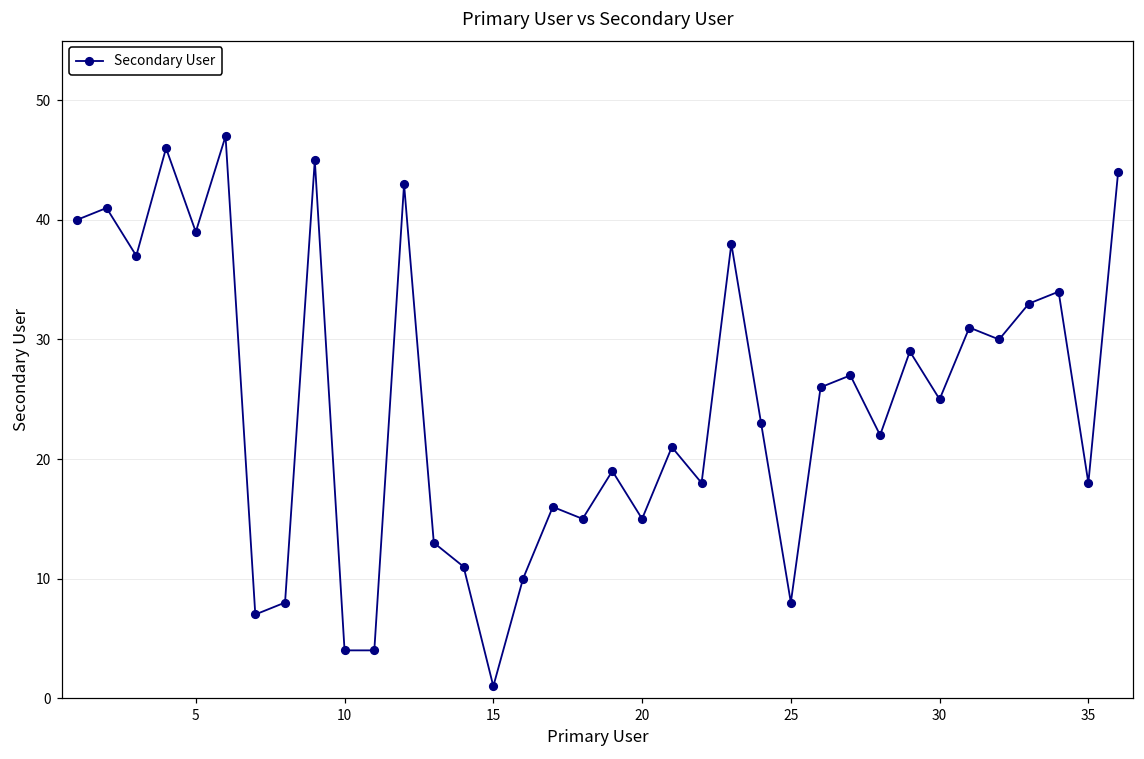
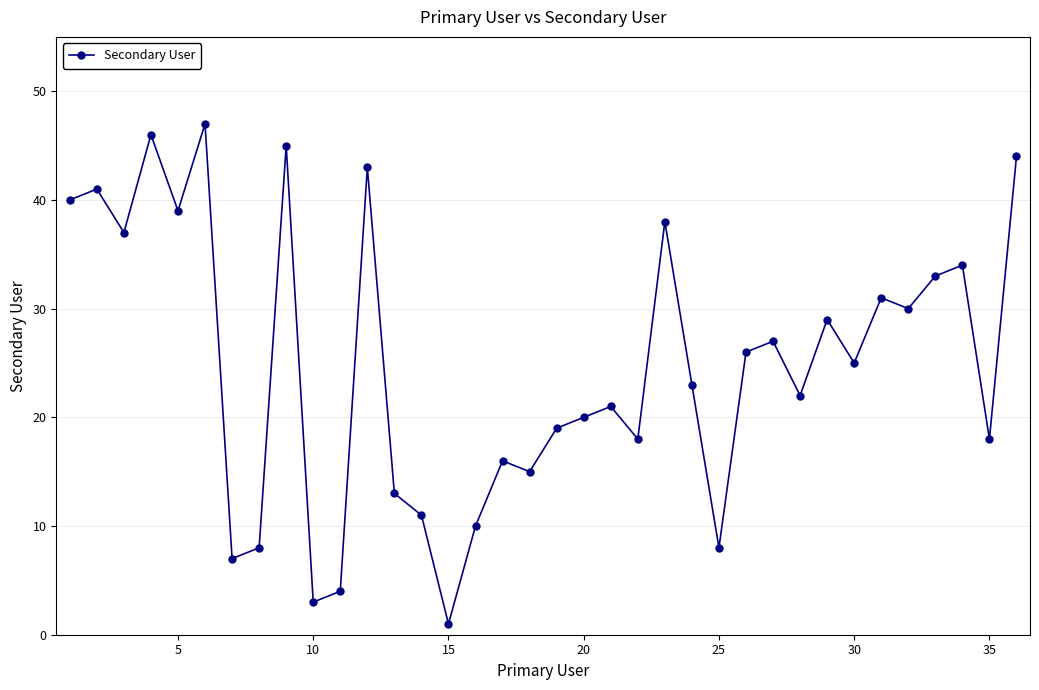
  {
    "5": 39,
-   "10": 4,
+   "10": 3,
    "15": 1,
-   "20": 15,
+   "20": 20,
    "25": 8,
    "30": 25,
    "35": 18
  }
